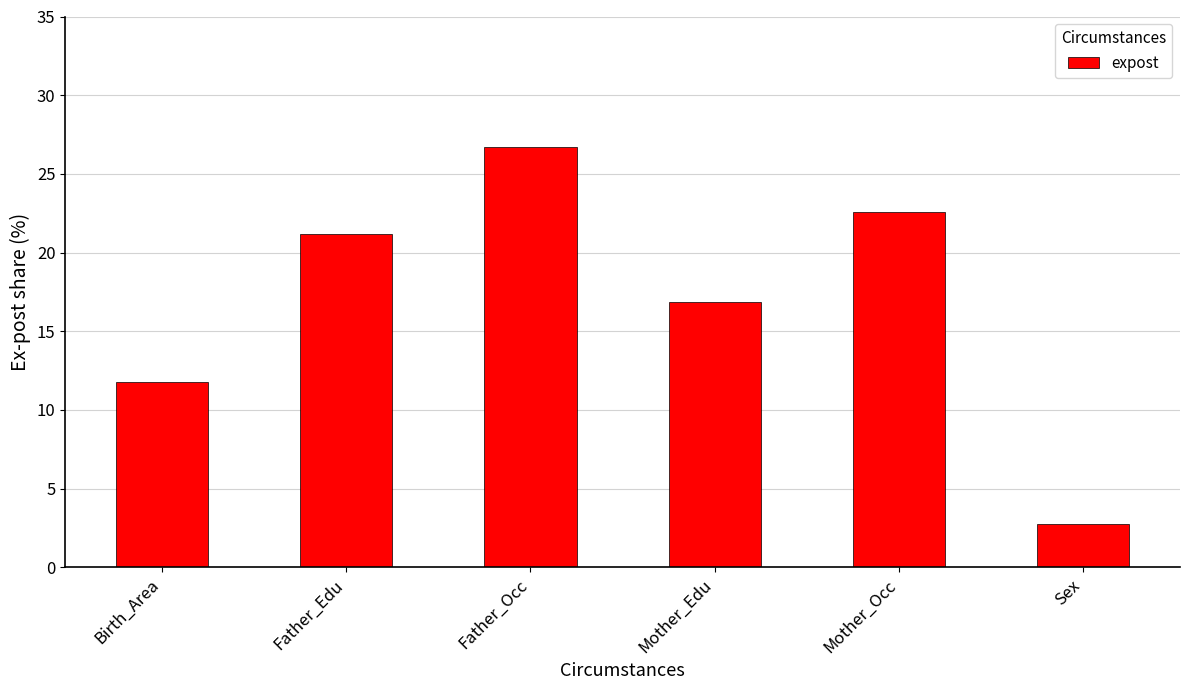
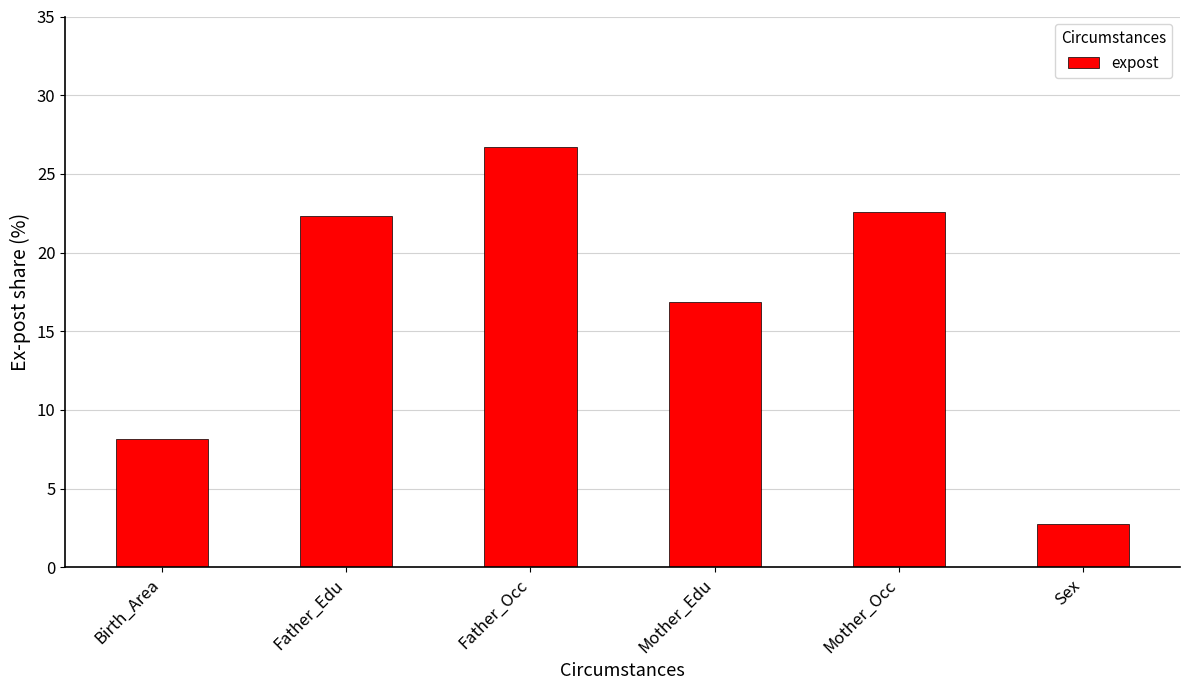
  {
-   "Birth_Area": 11.8,
-   "Father_Edu": 21.2,
+   "Birth_Area": 8.2,
+   "Father_Edu": 22.3,
    "Father_Occ": 26.7,
    "Mother_Edu": 16.9,
    "Mother_Occ": 22.6,
    "Sex": 2.7
  }
